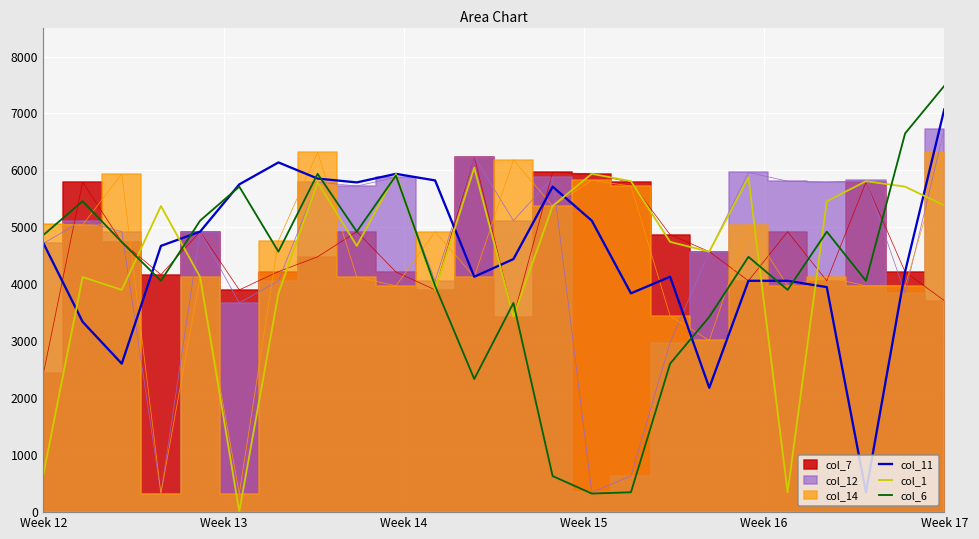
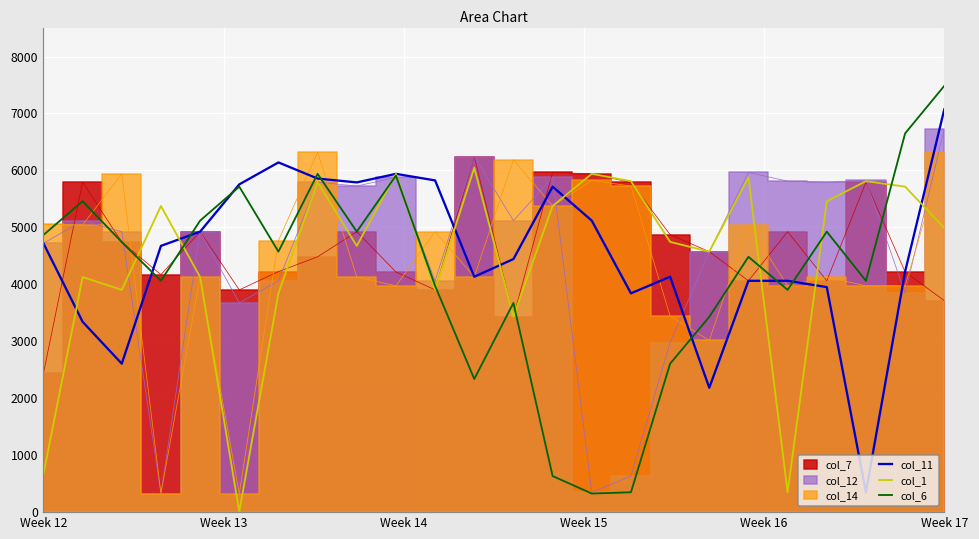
  {
    "col_11": {
      "Week 17": 7100
    },
    "col_1": {
      "Week 12": 700,
-     "Week 17": 5400
+     "Week 17": 5000
    },
    "col_6": {
      "Week 12": 4900,
      "Week 17": 7500
    }
  }
